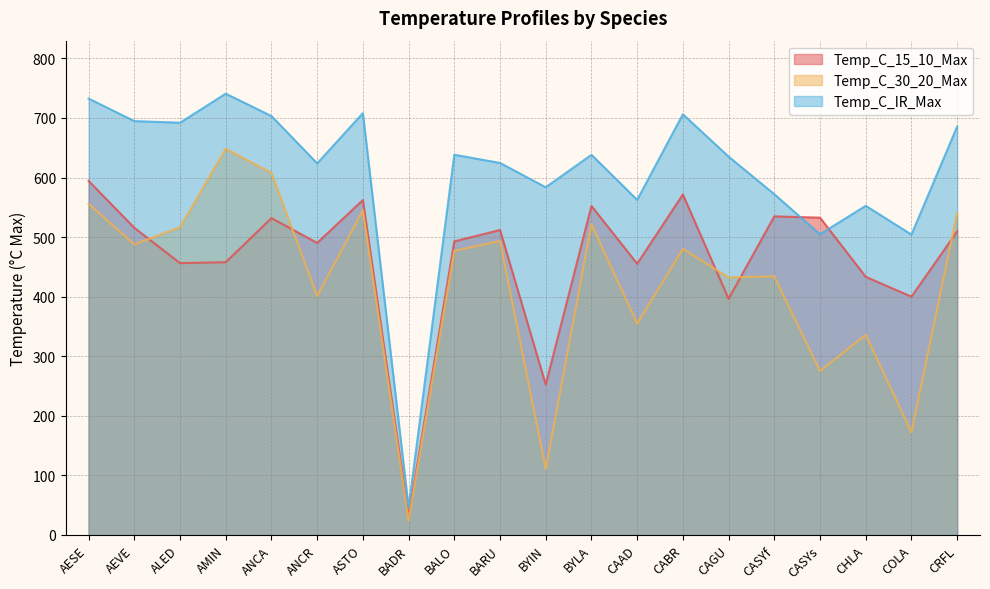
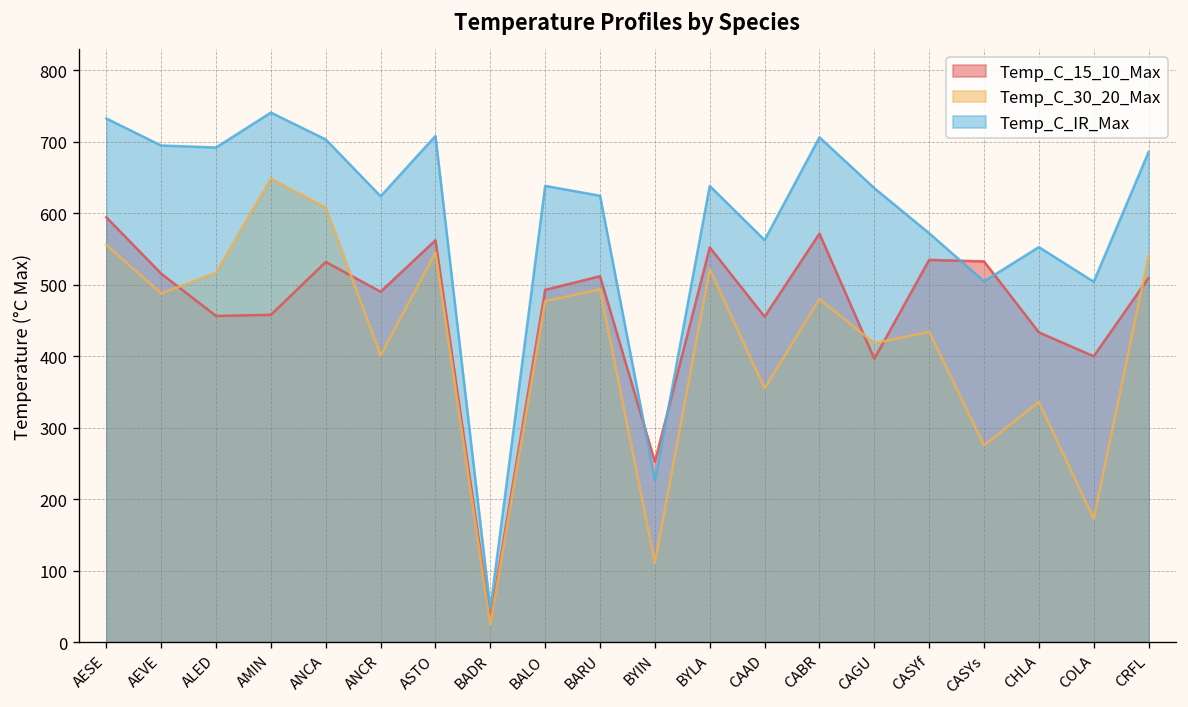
  {
    "Temp_C_15_10_Max": {
      "AESE": 590,
      "AEVE": 520,
      "ALED": 460,
      "AMIN": 460,
      "ANCA": 530,
      "ANCR": 490,
      "ASTO": 560,
      "BADR": 30,
      "BALO": 490,
      "BARU": 510,
      "BYIN": 250,
      "BYLA": 550,
      "CAAD": 460,
      "CABR": 570,
      "CAGU": 400,
      "CASYf": 530,
      "CASYs": 530,
      "CHLA": 430,
      "COLA": 400,
      "CRFL": 510
    },
    "Temp_C_30_20_Max": {
      "AESE": 560,
      "AEVE": 490,
      "ALED": 520,
      "AMIN": 650,
      "ANCA": 610,
      "ANCR": 400,
      "ASTO": 550,
      "BADR": 20,
      "BALO": 480,
      "BARU": 490,
      "BYIN": 110,
      "BYLA": 520,
      "CAAD": 350,
      "CABR": 480,
-     "CAGU": 430,
+     "CAGU": 420,
      "CASYf": 430,
      "CASYs": 280,
      "CHLA": 340,
      "COLA": 170,
      "CRFL": 540
    },
    "Temp_C_IR_Max": {
      "AESE": 730,
      "AEVE": 690,
      "ALED": 690,
      "AMIN": 740,
      "ANCA": 700,
      "ANCR": 620,
      "ASTO": 710,
      "BADR": 50,
      "BALO": 640,
      "BARU": 620,
-     "BYIN": 580,
+     "BYIN": 230,
      "BYLA": 640,
      "CAAD": 560,
      "CABR": 710,
      "CAGU": 640,
      "CASYf": 570,
      "CASYs": 500,
      "CHLA": 550,
      "COLA": 500,
      "CRFL": 690
    }
  }
